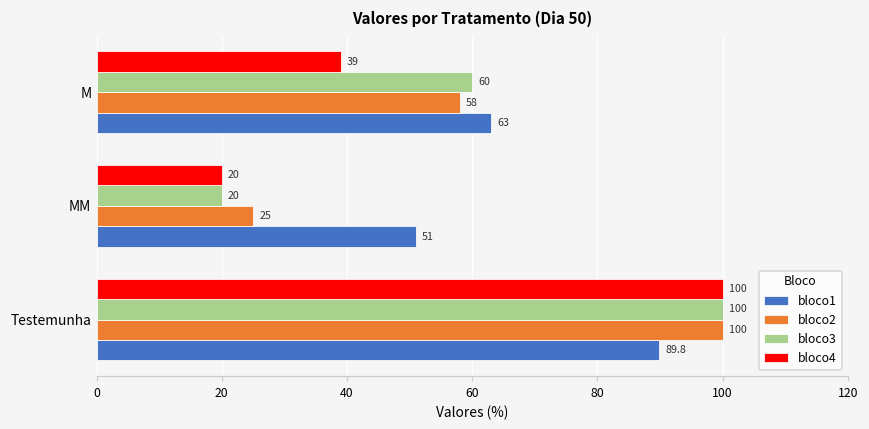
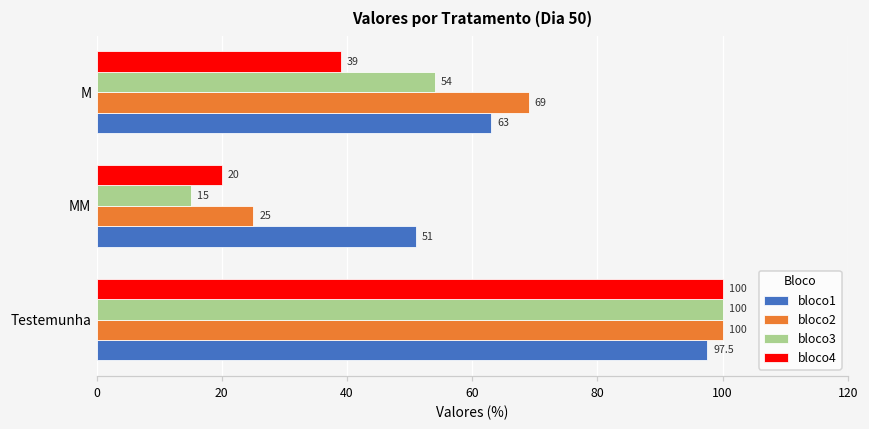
  {
    "bloco1": {
      "M": 63,
      "MM": 51,
-     "Testemunha": 89.8
+     "Testemunha": 97.5
    },
    "bloco2": {
-     "M": 58,
+     "M": 69,
      "MM": 25,
      "Testemunha": 100
    },
    "bloco3": {
-     "M": 60,
-     "MM": 20,
+     "M": 54,
+     "MM": 15,
      "Testemunha": 100
    },
    "bloco4": {
      "M": 39,
      "MM": 20,
      "Testemunha": 100
    }
  }
